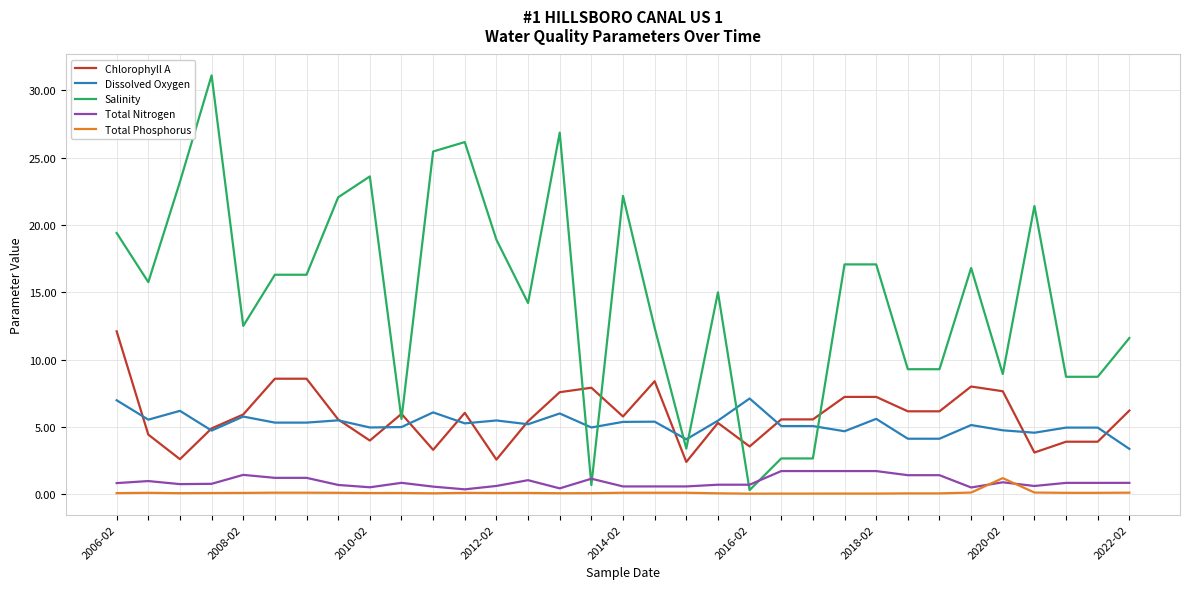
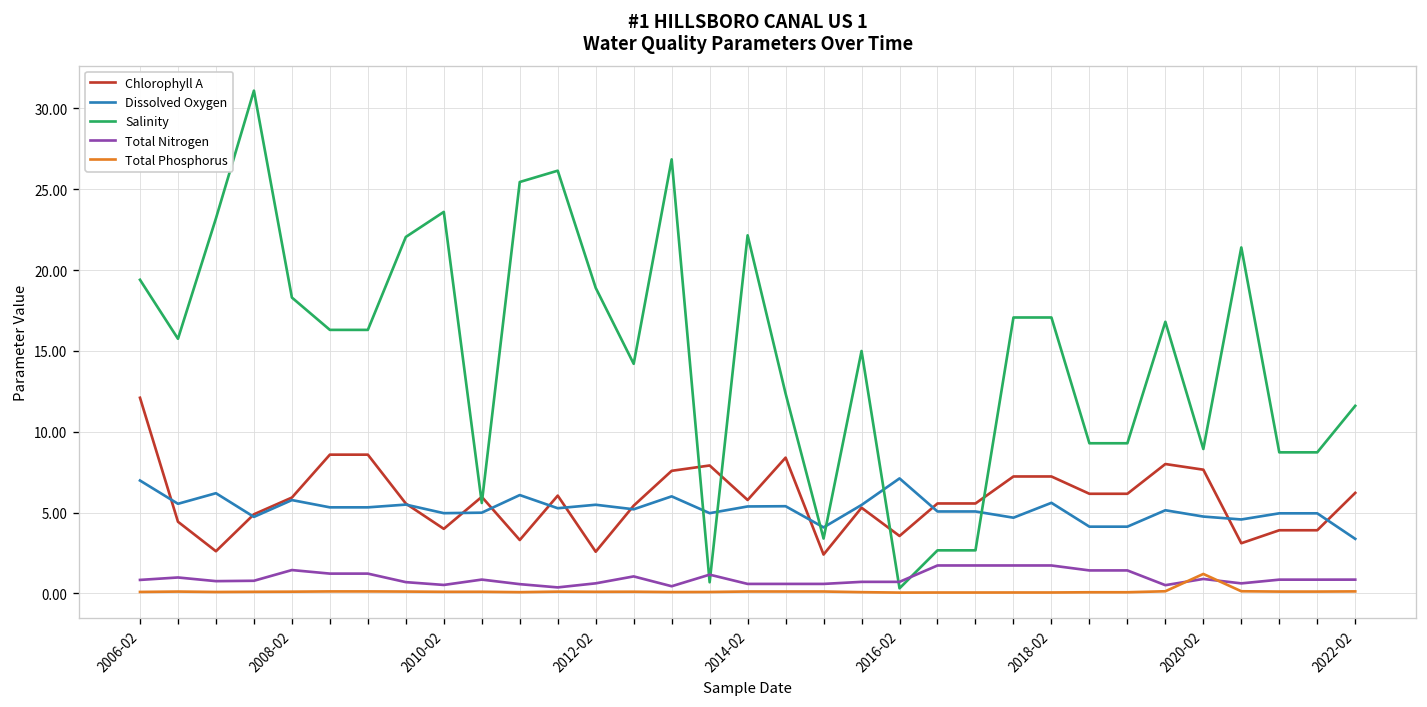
  {
    "Chlorophyll A": {
      "2006-02": 12.1,
      "2010-02": 4.0,
      "2012-02": 2.6,
      "2014-02": 5.8,
      "2016-02": 3.6,
      "2018-02": 7.2,
      "2020-02": 7.7,
      "2022-02": 6.2
    },
    "Dissolved Oxygen": {
      "2006-02": 7.0,
      "2010-02": 5.0,
      "2012-02": 5.5,
      "2014-02": 5.4,
      "2016-02": 7.1,
      "2018-02": 5.6,
      "2020-02": 4.8,
      "2022-02": 3.4
    },
    "Salinity": {
      "2006-02": 19.4,
-     "2008-02": 12.5,
+     "2008-02": 18.3,
      "2010-02": 23.6,
      "2012-02": 18.9,
      "2014-02": 22.2,
      "2016-02": 0.3,
      "2018-02": 17.1,
      "2020-02": 8.9,
      "2022-02": 11.6
    },
    "Total Nitrogen": {
      "2006-02": 0.8,
      "2008-02": 1.4,
      "2010-02": 0.5,
      "2012-02": 0.6,
      "2014-02": 0.6,
      "2016-02": 0.7,
      "2018-02": 1.7,
      "2020-02": 0.9,
      "2022-02": 0.8
    },
    "Total Phosphorus": {
      "2006-02": 0.1,
      "2008-02": 0.1,
      "2010-02": 0.1,
      "2012-02": 0.1,
      "2014-02": 0.1,
      "2016-02": 0.0,
      "2018-02": 0.1,
      "2020-02": 1.2,
      "2022-02": 0.1
    }
  }
